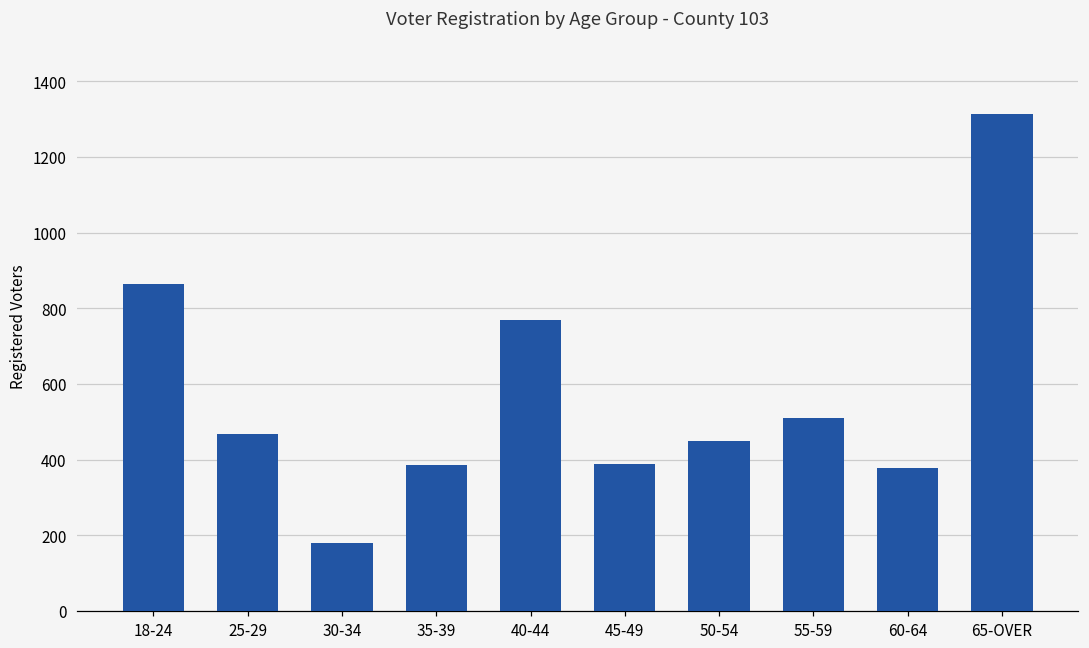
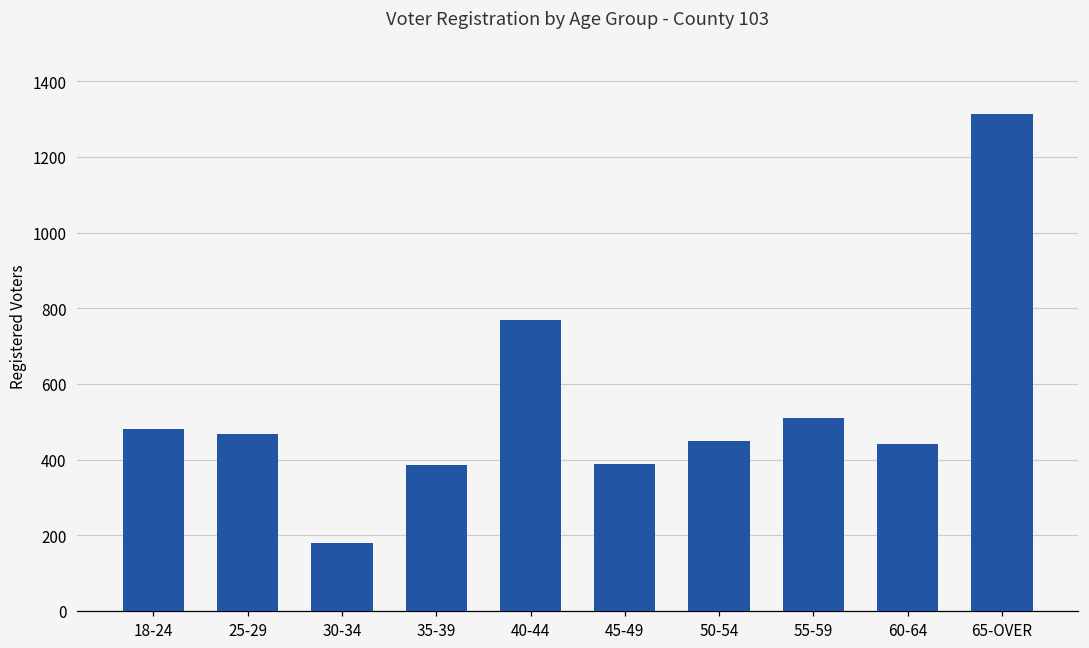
  {
-   "18-24": 860,
+   "18-24": 480,
    "25-29": 470,
    "30-34": 180,
    "35-39": 390,
    "40-44": 770,
    "45-49": 390,
    "50-54": 450,
    "55-59": 510,
-   "60-64": 380,
+   "60-64": 440,
    "65-OVER": 1310
  }
